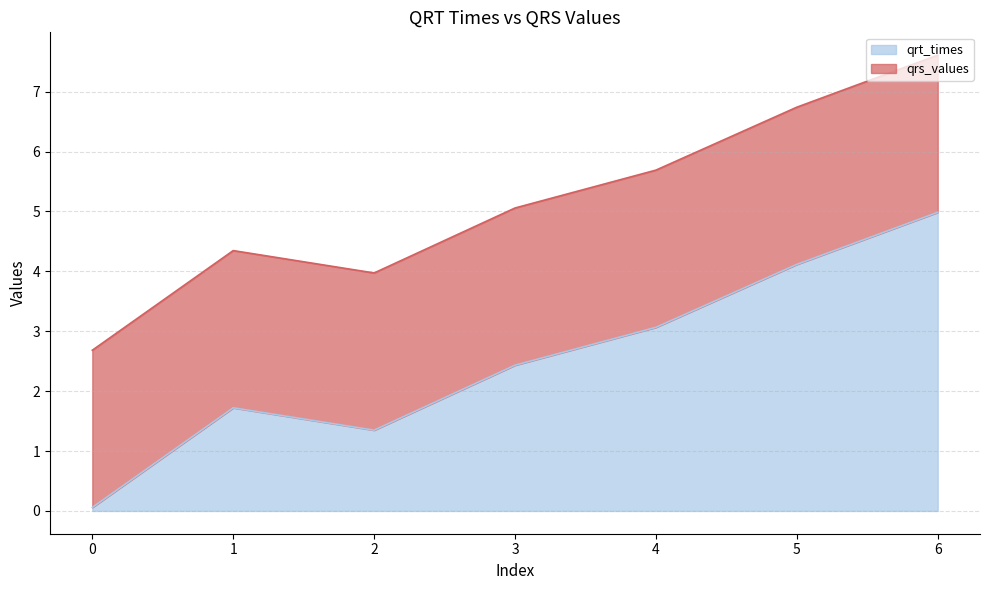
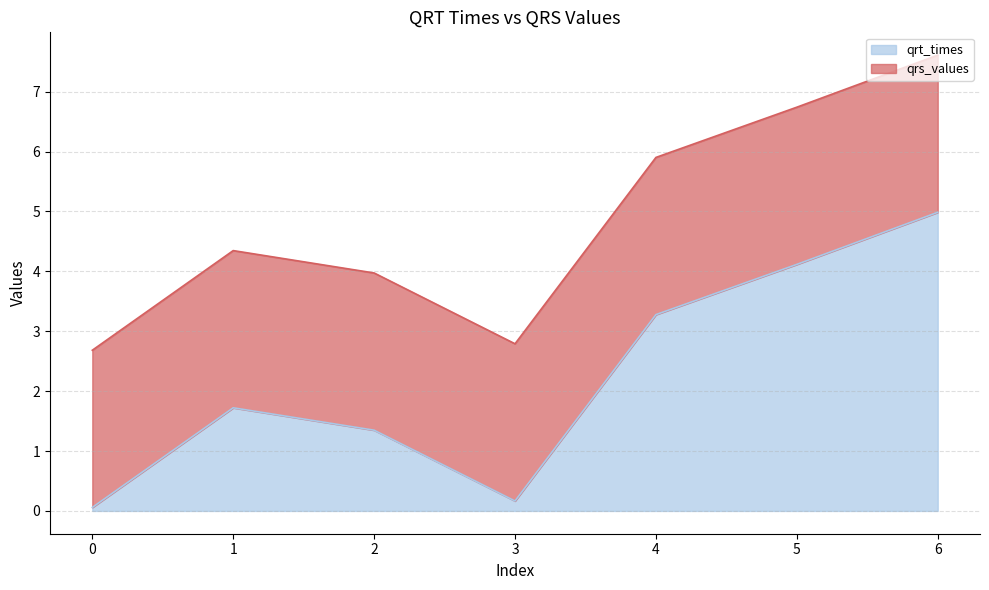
  {
    "qrt_times": {
      "0": 0.1,
      "1": 1.7,
      "2": 1.3,
-     "3": 2.4,
-     "4": 3.1,
+     "3": 0.2,
+     "4": 3.3,
      "5": 4.1,
      "6": 5.0
    },
    "qrs_values": {
      "0": 2.6,
      "1": 2.6,
      "2": 2.6,
      "3": 2.6,
      "4": 2.6,
      "5": 2.6
    }
  }
